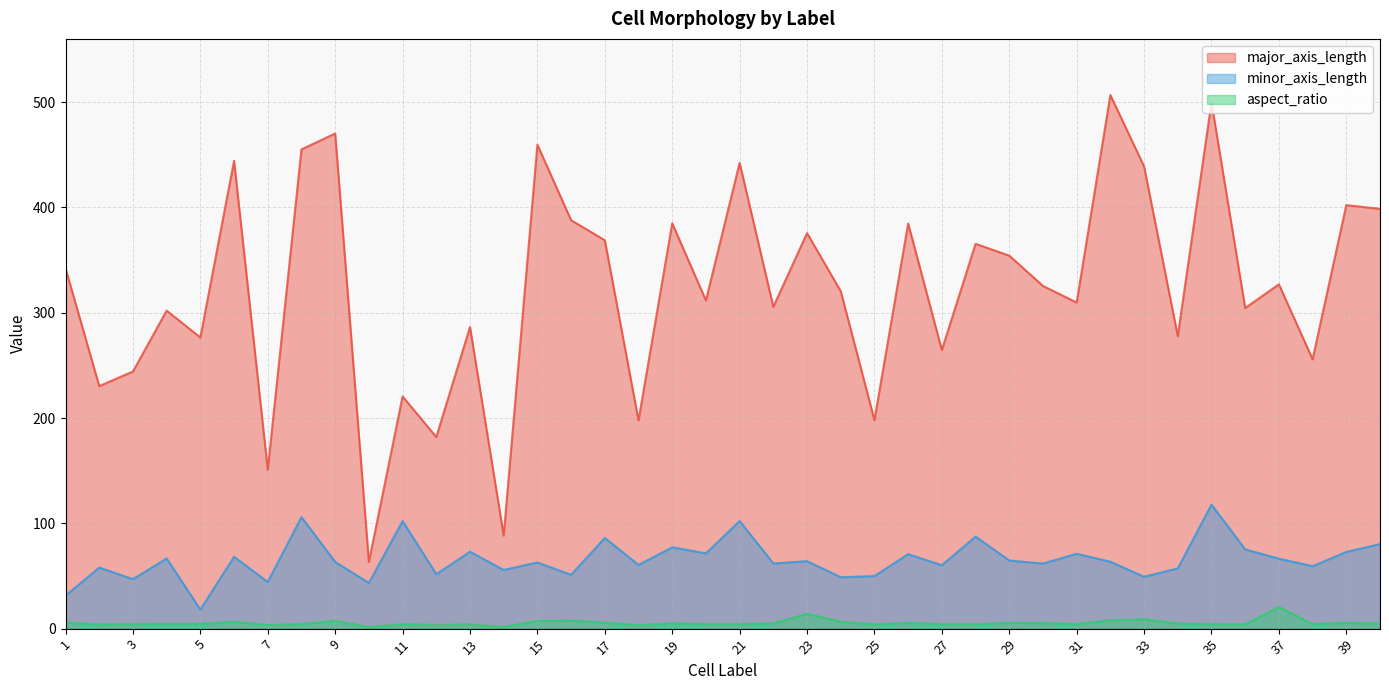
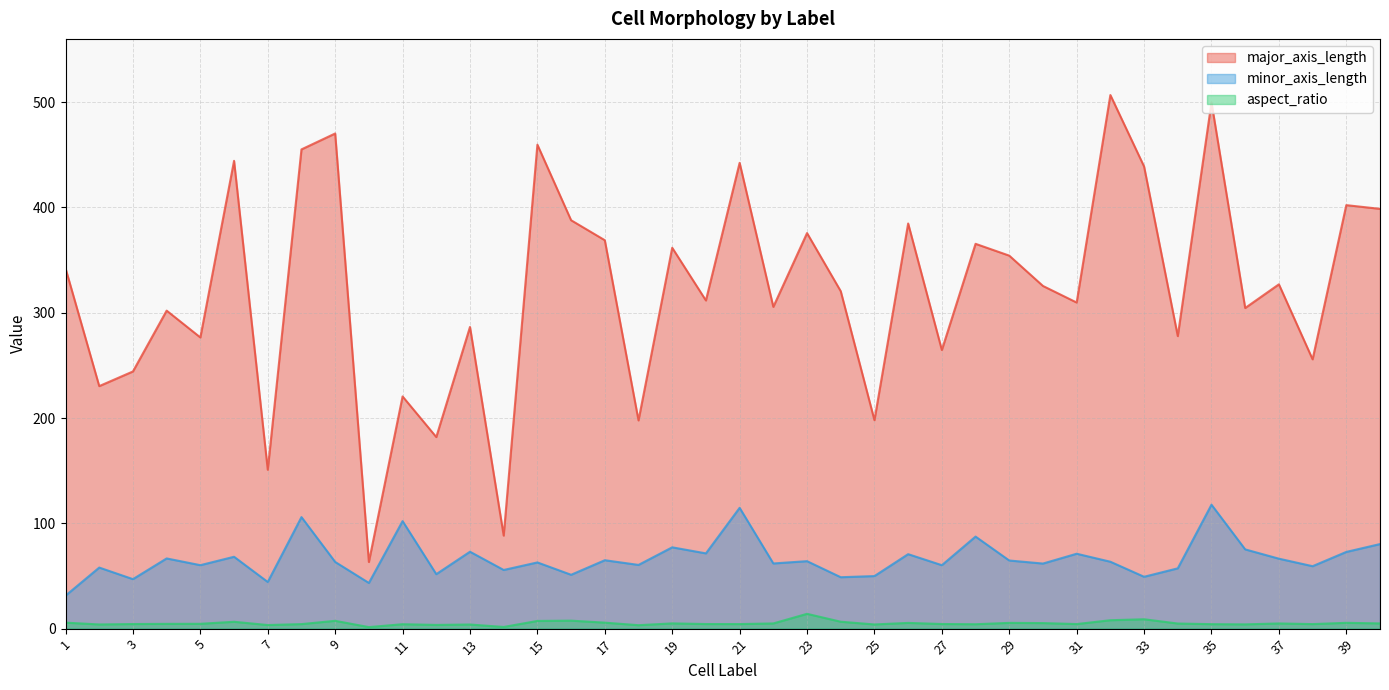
  {
    "major_axis_length": {
      "1": 342,
      "3": 244,
      "5": 277,
      "7": 151,
      "9": 470,
      "11": 220,
      "13": 286,
      "15": 460,
      "17": 369,
-     "19": 385,
+     "19": 362,
      "21": 442,
      "23": 376,
      "25": 198,
      "27": 265,
      "29": 354,
      "31": 310,
      "33": 439,
      "37": 327,
      "39": 402
    },
    "minor_axis_length": {
      "1": 31,
      "3": 47,
-     "5": 18,
+     "5": 60,
      "7": 44,
      "9": 63,
      "11": 102,
      "13": 73,
      "15": 63,
-     "17": 86,
+     "17": 65,
      "19": 77,
-     "21": 102,
+     "21": 115,
      "23": 64,
      "25": 50,
      "27": 60,
      "29": 65,
      "31": 71,
      "33": 49,
      "35": 118,
      "37": 66,
      "39": 73
    },
    "aspect_ratio": {
      "1": 6,
      "3": 4,
      "5": 5,
      "7": 3,
      "9": 7,
      "11": 4,
      "13": 4,
      "15": 7,
      "17": 6,
      "19": 5,
      "21": 4,
      "23": 14,
      "25": 4,
      "27": 4,
      "29": 5,
      "31": 4,
      "33": 9,
      "35": 4,
-     "37": 20,
+     "37": 5,
      "39": 6
    }
  }
